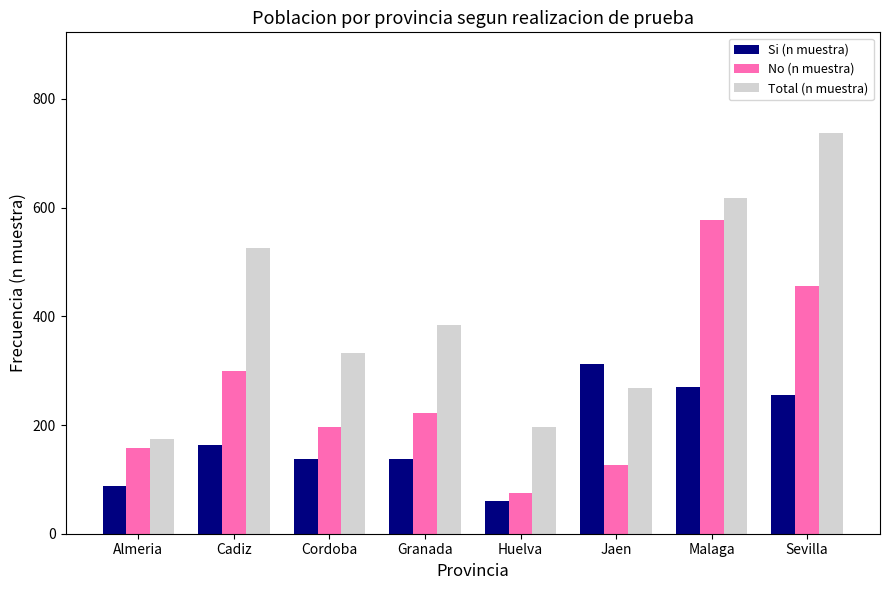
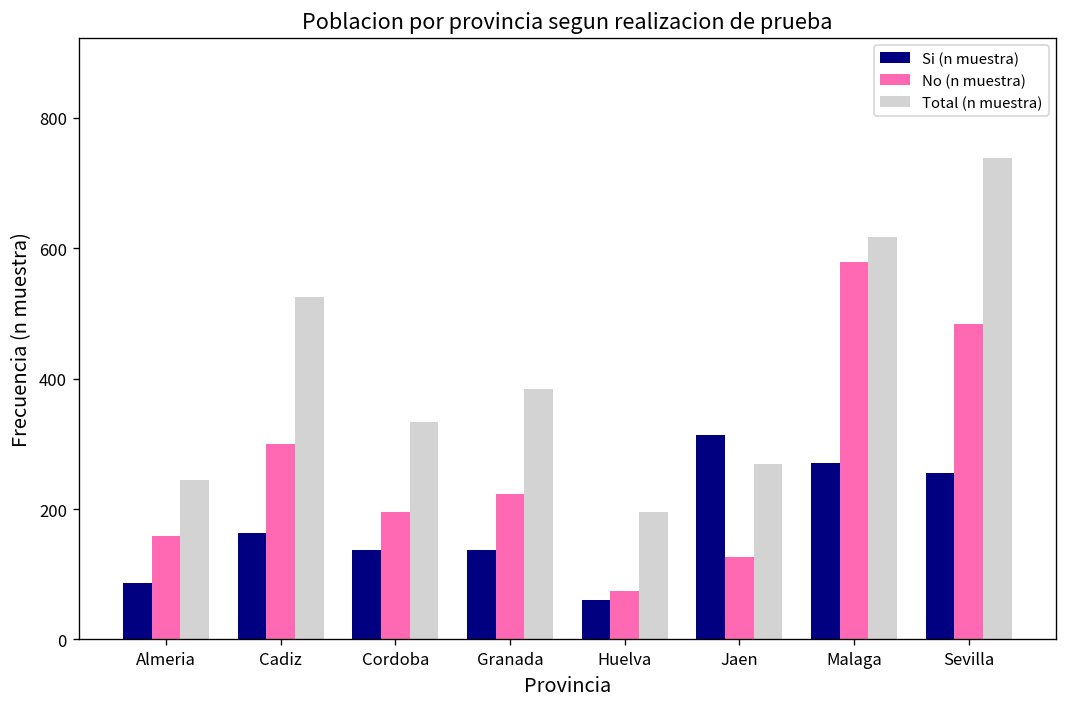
  {
    "Si (n muestra)": {
      "Almeria": 90,
      "Cadiz": 160,
      "Cordoba": 140,
      "Granada": 140,
      "Huelva": 60,
      "Jaen": 310,
      "Malaga": 270,
      "Sevilla": 260
    },
    "No (n muestra)": {
      "Almeria": 160,
      "Cadiz": 300,
      "Cordoba": 200,
      "Granada": 220,
      "Huelva": 80,
      "Jaen": 130,
      "Malaga": 580,
-     "Sevilla": 460
+     "Sevilla": 480
    },
    "Total (n muestra)": {
-     "Almeria": 170,
+     "Almeria": 250,
      "Cadiz": 530,
      "Cordoba": 330,
      "Granada": 380,
      "Huelva": 200,
      "Jaen": 270,
      "Malaga": 620,
      "Sevilla": 740
    }
  }
